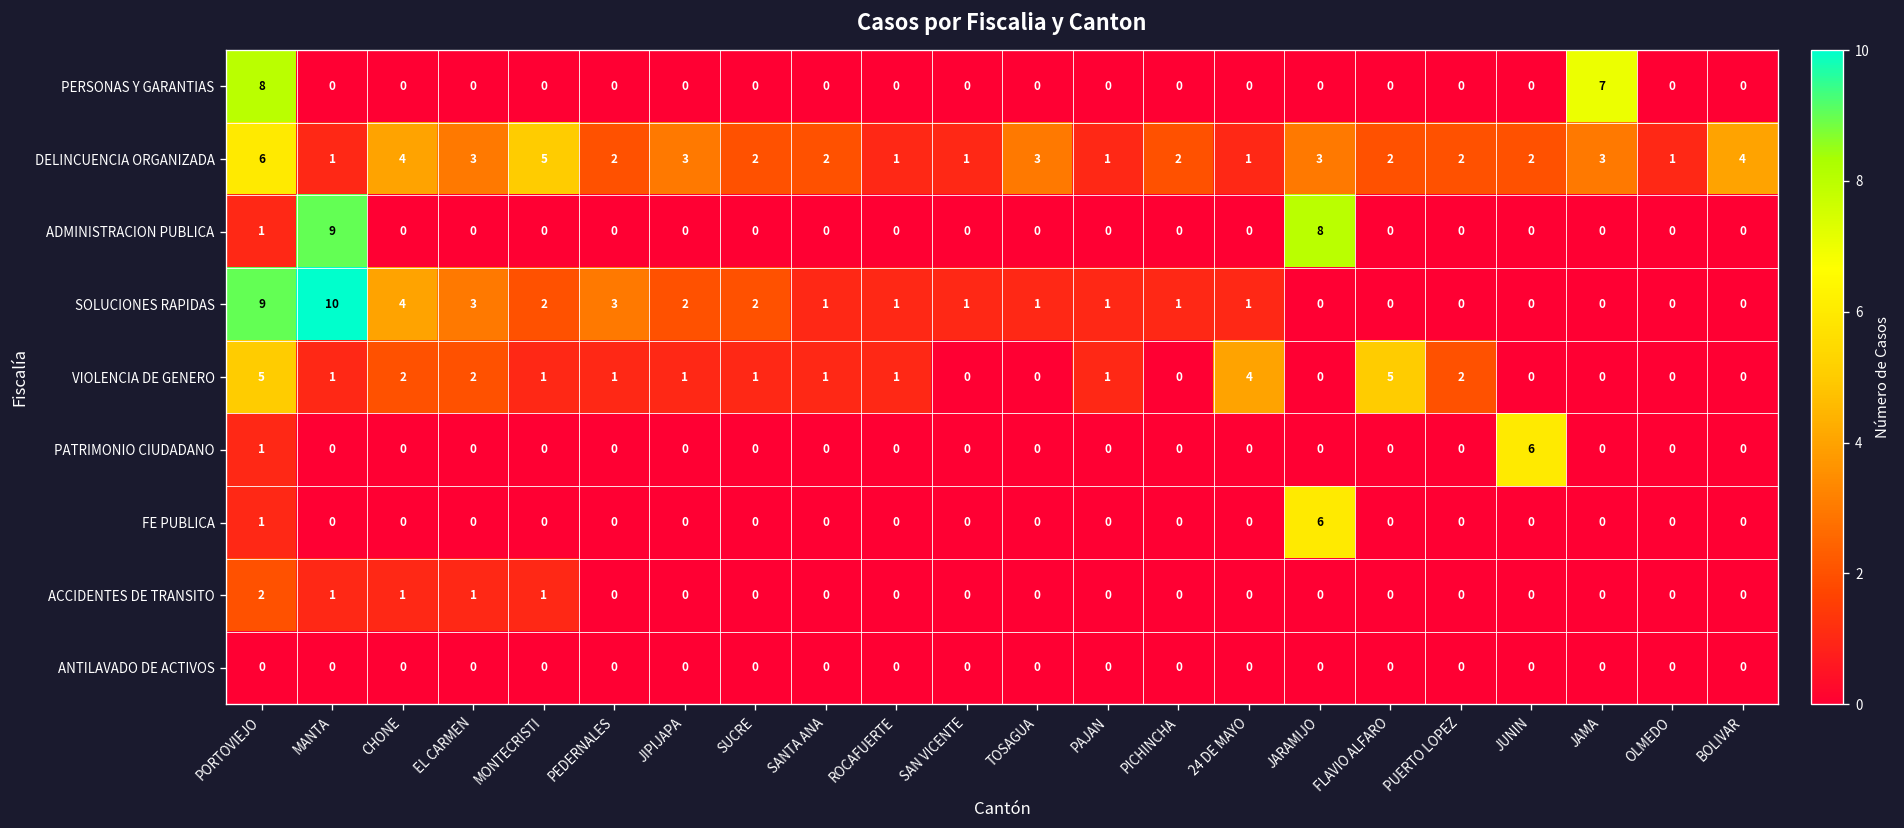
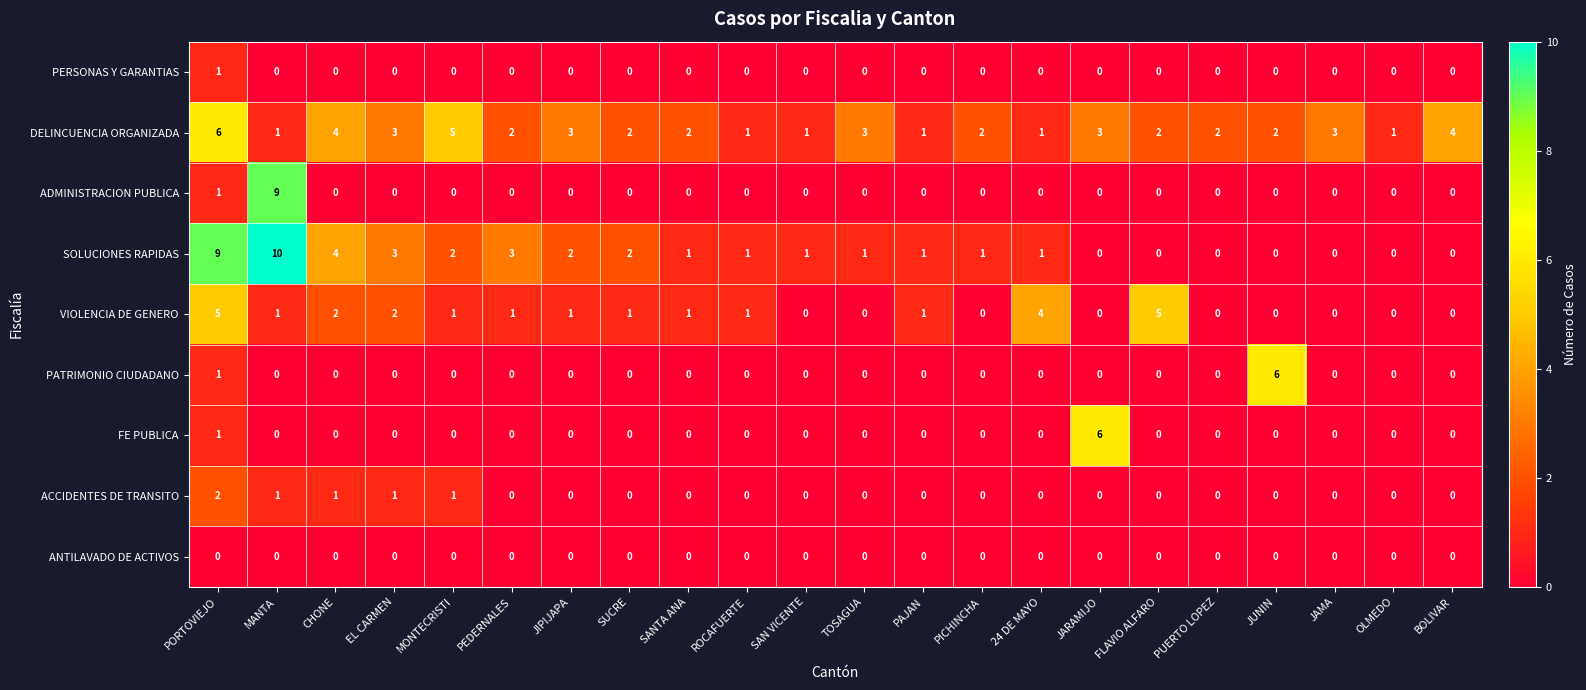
  {
    "PERSONAS Y GARANTIAS": {
-     "PORTOVIEJO": 8,
+     "PORTOVIEJO": 1,
      "MANTA": 0,
      "CHONE": 0,
      "EL CARMEN": 0,
      "MONTECRISTI": 0,
      "PEDERNALES": 0,
      "JIPIJAPA": 0,
      "SUCRE": 0,
      "SANTA ANA": 0,
      "ROCAFUERTE": 0,
      "SAN VICENTE": 0,
      "TOSAGUA": 0,
      "PAJAN": 0,
      "PICHINCHA": 0,
      "24 DE MAYO": 0,
      "JARAMIJO": 0,
      "FLAVIO ALFARO": 0,
      "PUERTO LOPEZ": 0,
      "JUNIN": 0,
-     "JAMA": 7,
+     "JAMA": 0,
      "OLMEDO": 0,
      "BOLIVAR": 0
    },
    "DELINCUENCIA ORGANIZADA": {
      "PORTOVIEJO": 6,
      "MANTA": 1,
      "CHONE": 4,
      "EL CARMEN": 3,
      "MONTECRISTI": 5,
      "PEDERNALES": 2,
      "JIPIJAPA": 3,
      "SUCRE": 2,
      "SANTA ANA": 2,
      "ROCAFUERTE": 1,
      "SAN VICENTE": 1,
      "TOSAGUA": 3,
      "PAJAN": 1,
      "PICHINCHA": 2,
      "24 DE MAYO": 1,
      "JARAMIJO": 3,
      "FLAVIO ALFARO": 2,
      "PUERTO LOPEZ": 2,
      "JUNIN": 2,
      "JAMA": 3,
      "OLMEDO": 1,
      "BOLIVAR": 4
    },
    "ADMINISTRACION PUBLICA": {
      "PORTOVIEJO": 1,
      "MANTA": 9,
      "CHONE": 0,
      "EL CARMEN": 0,
      "MONTECRISTI": 0,
      "PEDERNALES": 0,
      "JIPIJAPA": 0,
      "SUCRE": 0,
      "SANTA ANA": 0,
      "ROCAFUERTE": 0,
      "SAN VICENTE": 0,
      "TOSAGUA": 0,
      "PAJAN": 0,
      "PICHINCHA": 0,
      "24 DE MAYO": 0,
-     "JARAMIJO": 8,
+     "JARAMIJO": 0,
      "FLAVIO ALFARO": 0,
      "PUERTO LOPEZ": 0,
      "JUNIN": 0,
      "JAMA": 0,
      "OLMEDO": 0,
      "BOLIVAR": 0
    },
    "SOLUCIONES RAPIDAS": {
      "PORTOVIEJO": 9,
      "MANTA": 10,
      "CHONE": 4,
      "EL CARMEN": 3,
      "MONTECRISTI": 2,
      "PEDERNALES": 3,
      "JIPIJAPA": 2,
      "SUCRE": 2,
      "SANTA ANA": 1,
      "ROCAFUERTE": 1,
      "SAN VICENTE": 1,
      "TOSAGUA": 1,
      "PAJAN": 1,
      "PICHINCHA": 1,
      "24 DE MAYO": 1,
      "JARAMIJO": 0,
      "FLAVIO ALFARO": 0,
      "PUERTO LOPEZ": 0,
      "JUNIN": 0,
      "JAMA": 0,
      "OLMEDO": 0,
      "BOLIVAR": 0
    },
    "VIOLENCIA DE GENERO": {
      "PORTOVIEJO": 5,
      "MANTA": 1,
      "CHONE": 2,
      "EL CARMEN": 2,
      "MONTECRISTI": 1,
      "PEDERNALES": 1,
      "JIPIJAPA": 1,
      "SUCRE": 1,
      "SANTA ANA": 1,
      "ROCAFUERTE": 1,
      "SAN VICENTE": 0,
      "TOSAGUA": 0,
      "PAJAN": 1,
      "PICHINCHA": 0,
      "24 DE MAYO": 4,
      "JARAMIJO": 0,
      "FLAVIO ALFARO": 5,
-     "PUERTO LOPEZ": 2,
+     "PUERTO LOPEZ": 0,
      "JUNIN": 0,
      "JAMA": 0,
      "OLMEDO": 0,
      "BOLIVAR": 0
    },
    "PATRIMONIO CIUDADANO": {
      "PORTOVIEJO": 1,
      "MANTA": 0,
      "CHONE": 0,
      "EL CARMEN": 0,
      "MONTECRISTI": 0,
      "PEDERNALES": 0,
      "JIPIJAPA": 0,
      "SUCRE": 0,
      "SANTA ANA": 0,
      "ROCAFUERTE": 0,
      "SAN VICENTE": 0,
      "TOSAGUA": 0,
      "PAJAN": 0,
      "PICHINCHA": 0,
      "24 DE MAYO": 0,
      "JARAMIJO": 0,
      "FLAVIO ALFARO": 0,
      "PUERTO LOPEZ": 0,
      "JUNIN": 6,
      "JAMA": 0,
      "OLMEDO": 0,
      "BOLIVAR": 0
    },
    "FE PUBLICA": {
      "PORTOVIEJO": 1,
      "MANTA": 0,
      "CHONE": 0,
      "EL CARMEN": 0,
      "MONTECRISTI": 0,
      "PEDERNALES": 0,
      "JIPIJAPA": 0,
      "SUCRE": 0,
      "SANTA ANA": 0,
      "ROCAFUERTE": 0,
      "SAN VICENTE": 0,
      "TOSAGUA": 0,
      "PAJAN": 0,
      "PICHINCHA": 0,
      "24 DE MAYO": 0,
      "JARAMIJO": 6,
      "FLAVIO ALFARO": 0,
      "PUERTO LOPEZ": 0,
      "JUNIN": 0,
      "JAMA": 0,
      "OLMEDO": 0,
      "BOLIVAR": 0
    },
    "ACCIDENTES DE TRANSITO": {
      "PORTOVIEJO": 2,
      "MANTA": 1,
      "CHONE": 1,
      "EL CARMEN": 1,
      "MONTECRISTI": 1,
      "PEDERNALES": 0,
      "JIPIJAPA": 0,
      "SUCRE": 0,
      "SANTA ANA": 0,
      "ROCAFUERTE": 0,
      "SAN VICENTE": 0,
      "TOSAGUA": 0,
      "PAJAN": 0,
      "PICHINCHA": 0,
      "24 DE MAYO": 0,
      "JARAMIJO": 0,
      "FLAVIO ALFARO": 0,
      "PUERTO LOPEZ": 0,
      "JUNIN": 0,
      "JAMA": 0,
      "OLMEDO": 0,
      "BOLIVAR": 0
    },
    "ANTILAVADO DE ACTIVOS": {
      "PORTOVIEJO": 0,
      "MANTA": 0,
      "CHONE": 0,
      "EL CARMEN": 0,
      "MONTECRISTI": 0,
      "PEDERNALES": 0,
      "JIPIJAPA": 0,
      "SUCRE": 0,
      "SANTA ANA": 0,
      "ROCAFUERTE": 0,
      "SAN VICENTE": 0,
      "TOSAGUA": 0,
      "PAJAN": 0,
      "PICHINCHA": 0,
      "24 DE MAYO": 0,
      "JARAMIJO": 0,
      "FLAVIO ALFARO": 0,
      "PUERTO LOPEZ": 0,
      "JUNIN": 0,
      "JAMA": 0,
      "OLMEDO": 0,
      "BOLIVAR": 0
    }
  }
